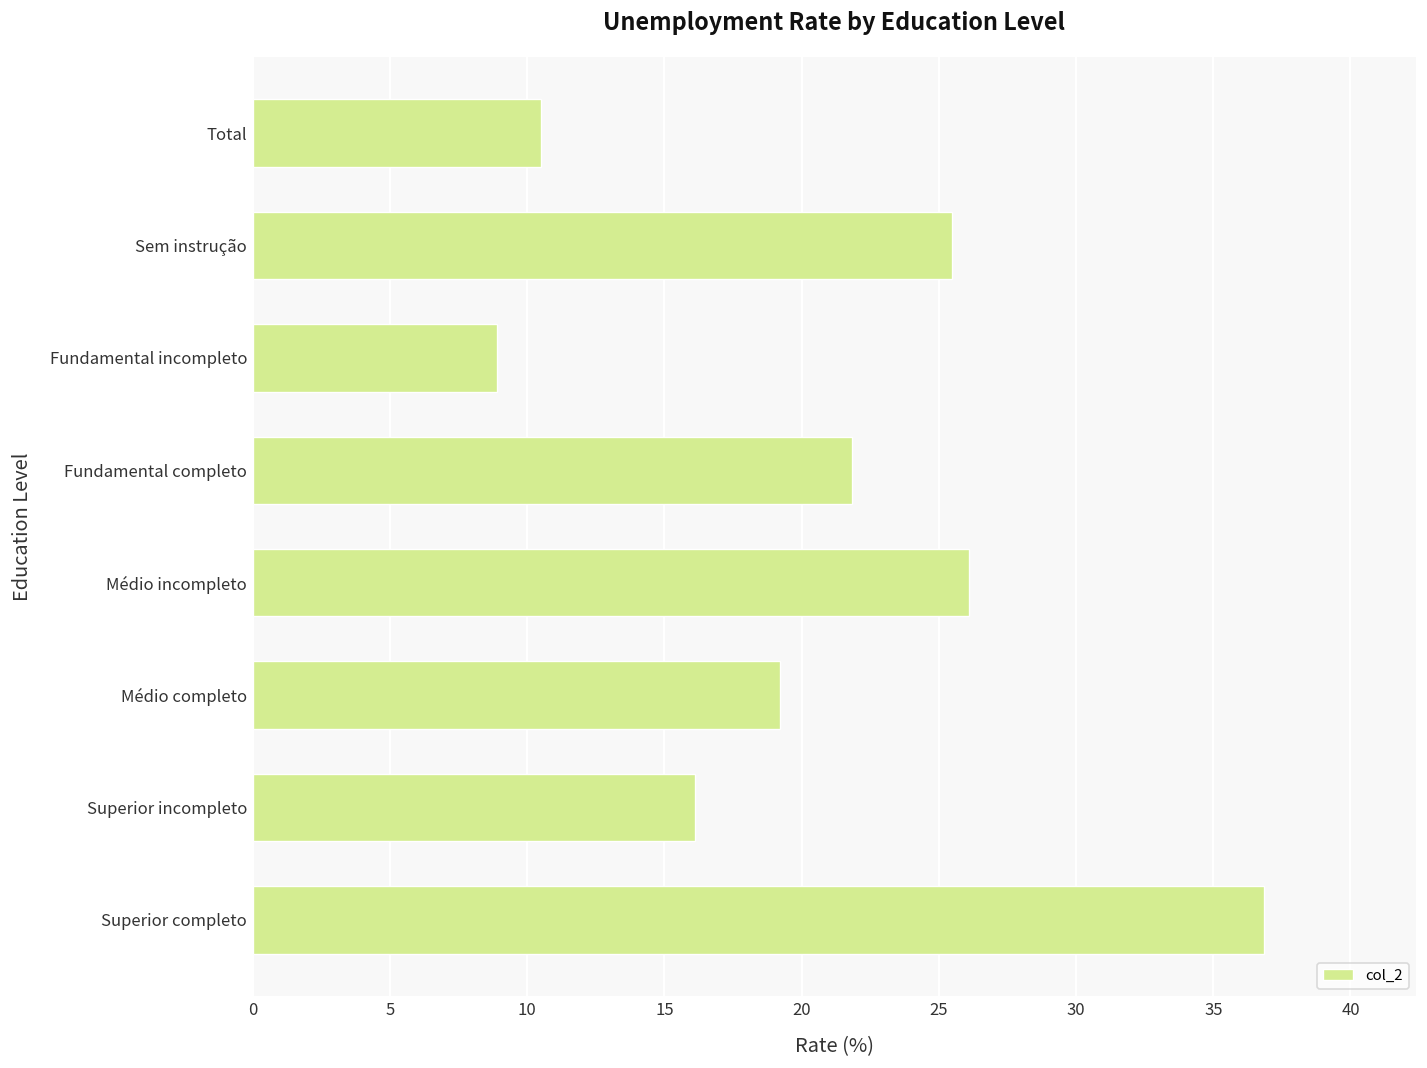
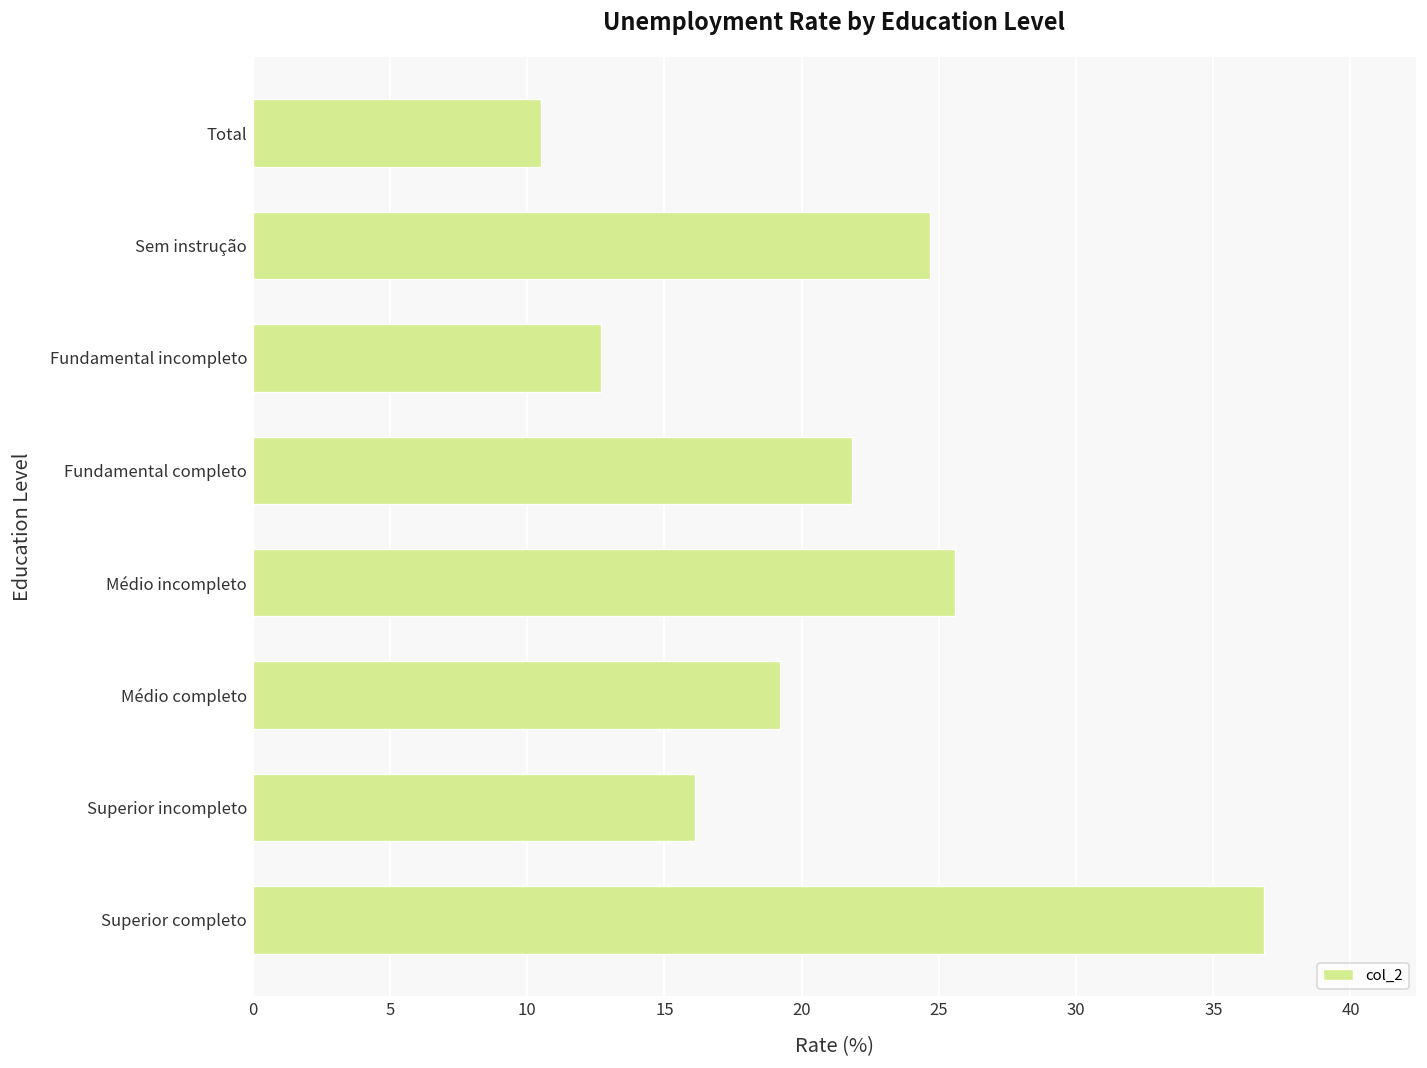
  {
    "Total": 10.5,
-   "Sem instrução": 25.5,
-   "Fundamental incompleto": 8.9,
+   "Sem instrução": 24.7,
+   "Fundamental incompleto": 12.7,
    "Fundamental completo": 21.8,
-   "Médio incompleto": 26.1,
+   "Médio incompleto": 25.6,
    "Médio completo": 19.2,
    "Superior incompleto": 16.1,
    "Superior completo": 36.9
  }
